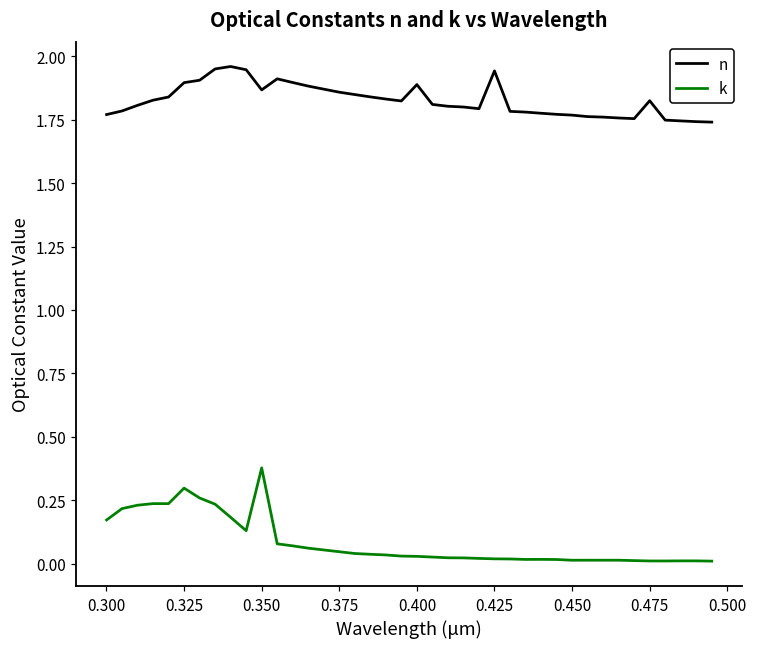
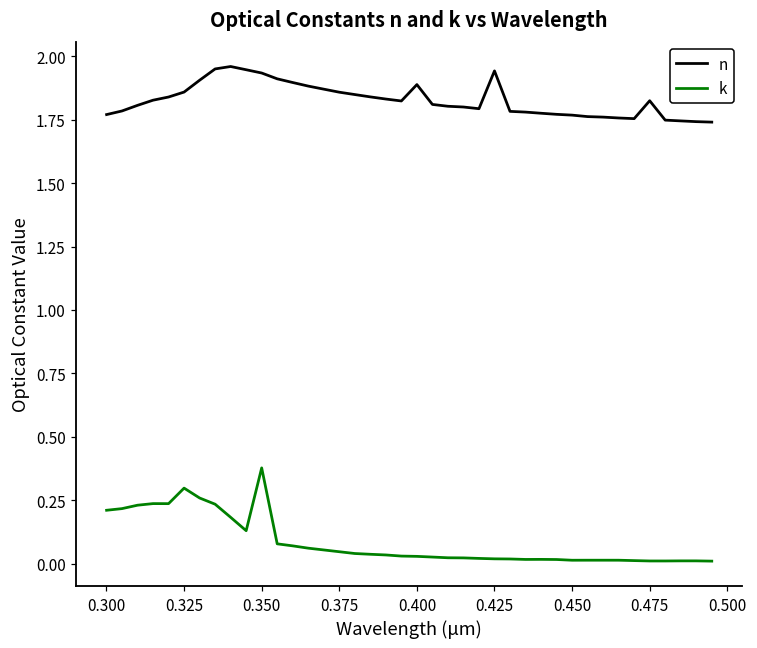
  {
    "n": {
      "0.300": 1.77,
-     "0.325": 1.90,
-     "0.350": 1.87,
+     "0.325": 1.86,
+     "0.350": 1.93,
      "0.375": 1.86,
      "0.400": 1.89,
      "0.425": 1.94,
      "0.450": 1.77,
      "0.475": 1.82
    },
    "k": {
-     "0.300": 0.17,
+     "0.300": 0.21,
      "0.325": 0.30,
      "0.350": 0.38,
      "0.375": 0.05,
      "0.400": 0.03,
      "0.425": 0.02,
      "0.450": 0.01,
      "0.475": 0.01
    }
  }
